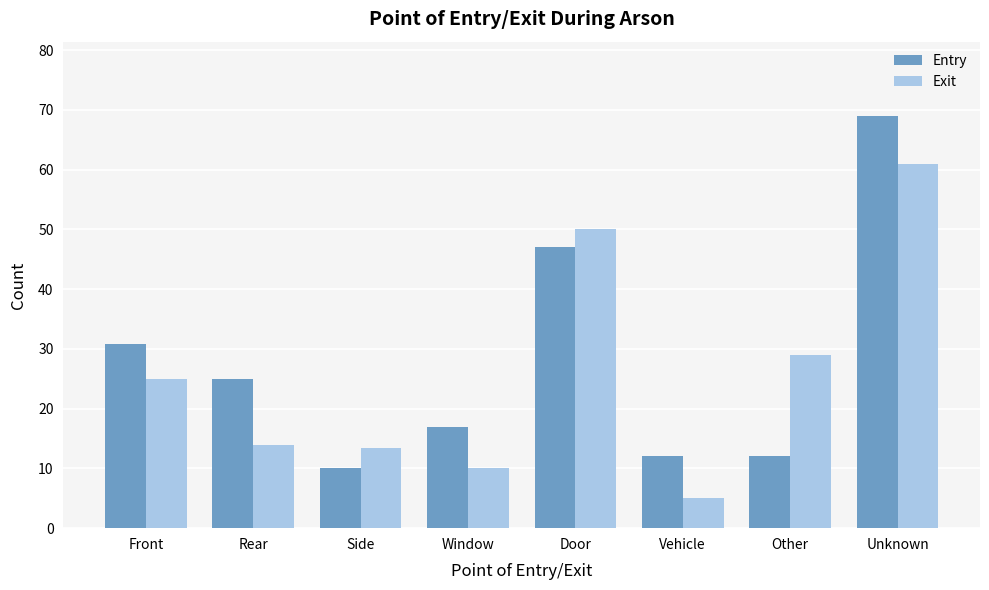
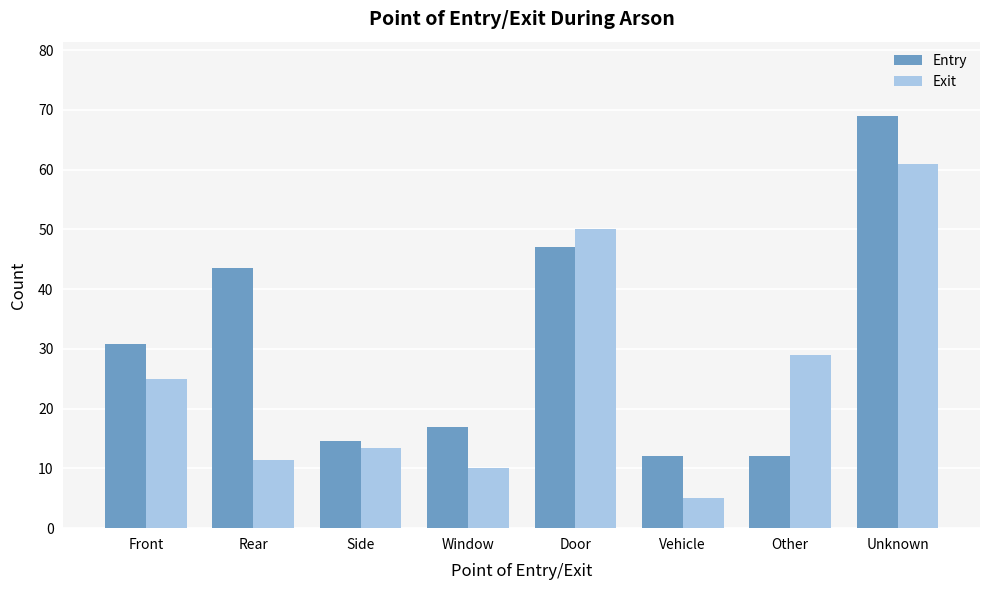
  {
    "Entry": {
      "Front": 31,
-     "Rear": 25,
-     "Side": 10,
+     "Rear": 44,
+     "Side": 15,
      "Window": 17,
      "Door": 47,
      "Vehicle": 12,
      "Other": 12,
      "Unknown": 69
    },
    "Exit": {
      "Front": 25,
-     "Rear": 14,
+     "Rear": 11,
      "Side": 14,
      "Window": 10,
      "Door": 50,
      "Vehicle": 5,
      "Other": 29,
      "Unknown": 61
    }
  }
